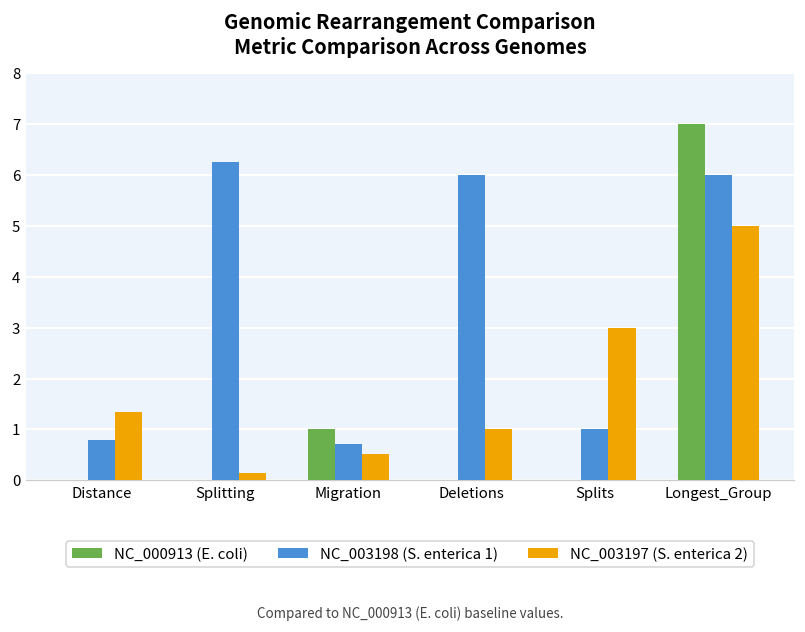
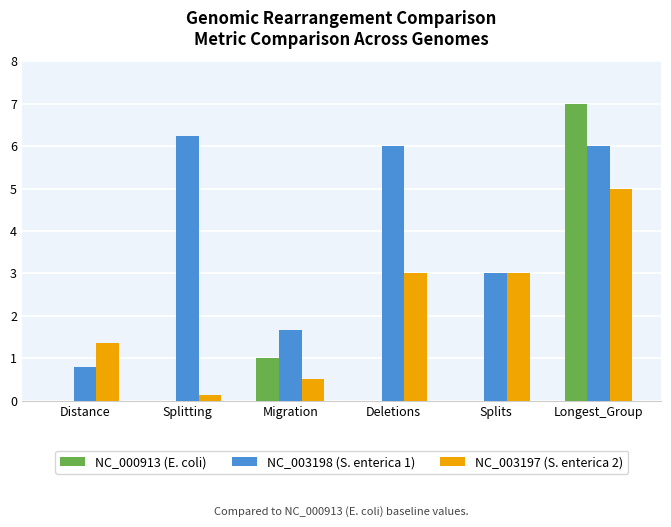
  {
    "NC_000913 (E. coli)": {
      "Distance": 0.0,
      "Splitting": 0.0,
      "Migration": 1.0,
      "Deletions": 0.0,
      "Splits": 0.0,
      "Longest_Group": 7.0
    },
    "NC_003198 (S. enterica 1)": {
      "Distance": 0.8,
      "Splitting": 6.3,
-     "Migration": 0.7,
+     "Migration": 1.7,
      "Deletions": 6.0,
-     "Splits": 1,
+     "Splits": 3,
      "Longest_Group": 6.0
    },
    "NC_003197 (S. enterica 2)": {
      "Distance": 1.4,
      "Splitting": 0.1,
      "Migration": 0.5,
-     "Deletions": 1,
+     "Deletions": 3,
      "Splits": 3,
      "Longest_Group": 5
    }
  }
